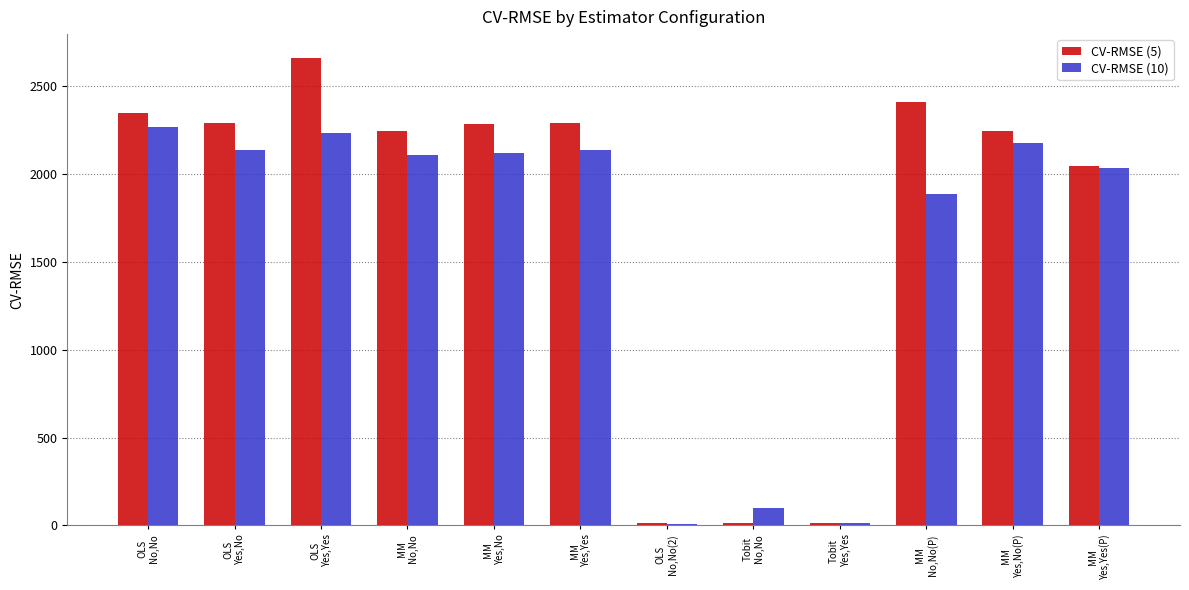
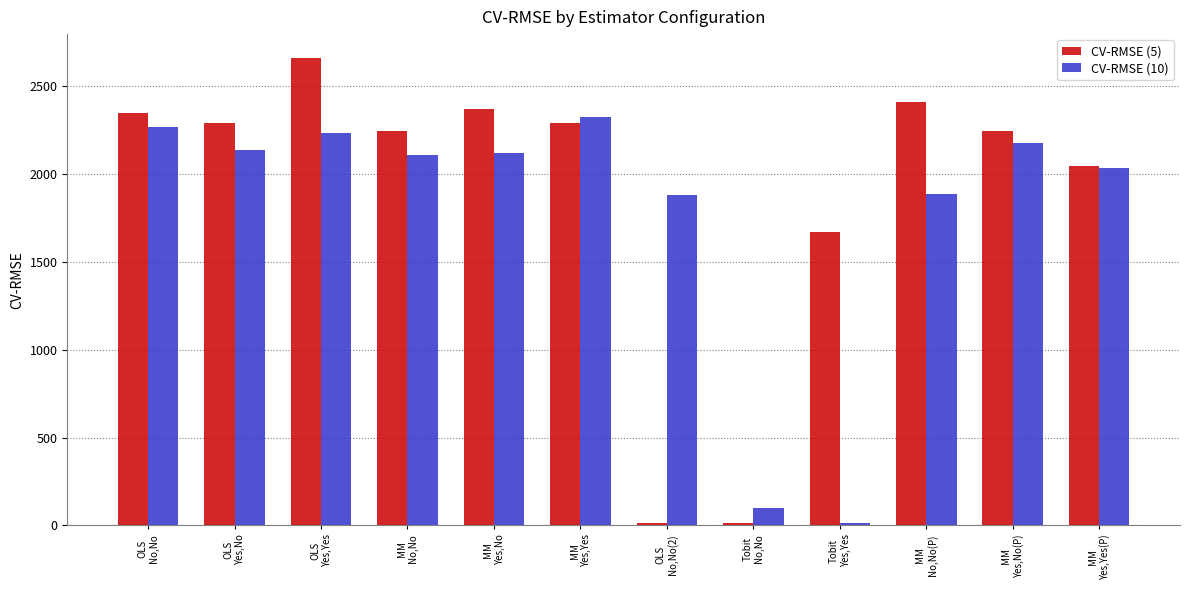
  {
    "CV-RMSE (5)": {
      "OLS No,No": 2350,
      "OLS Yes,No": 2290,
      "OLS Yes,Yes": 2660,
      "MM No,No": 2250,
-     "MM Yes,No": 2280,
+     "MM Yes,No": 2370,
      "MM Yes,Yes": 2290,
-     "Tobit Yes,Yes": 10,
+     "Tobit Yes,Yes": 1670,
      "MM No,No(P)": 2410,
      "MM Yes,No(P)": 2240,
      "MM Yes,Yes(P)": 2050
    },
    "CV-RMSE (10)": {
      "OLS No,No": 2270,
      "OLS Yes,No": 2140,
      "OLS Yes,Yes": 2230,
      "MM No,No": 2110,
      "MM Yes,No": 2120,
-     "MM Yes,Yes": 2130,
-     "OLS No,No(2)": 10,
+     "MM Yes,Yes": 2330,
+     "OLS No,No(2)": 1880,
      "Tobit No,No": 100,
      "MM No,No(P)": 1890,
      "MM Yes,No(P)": 2180,
      "MM Yes,Yes(P)": 2040
    }
  }
